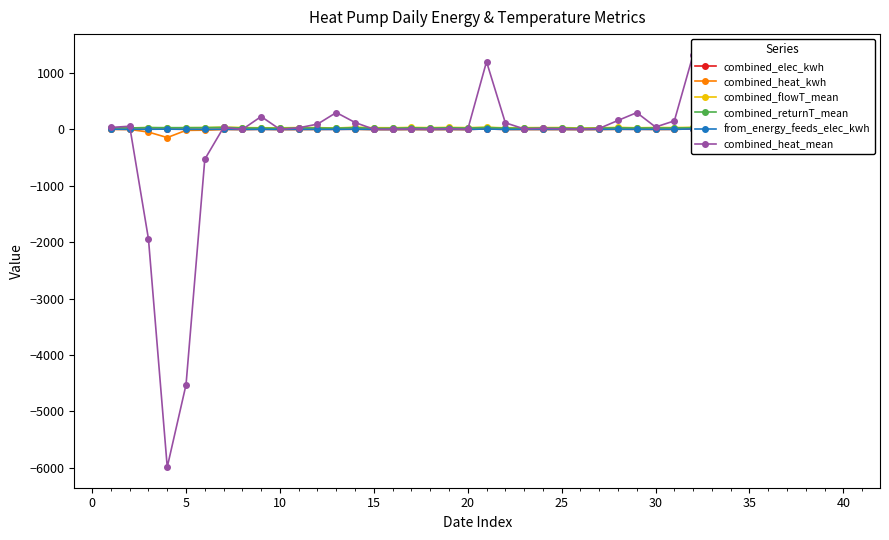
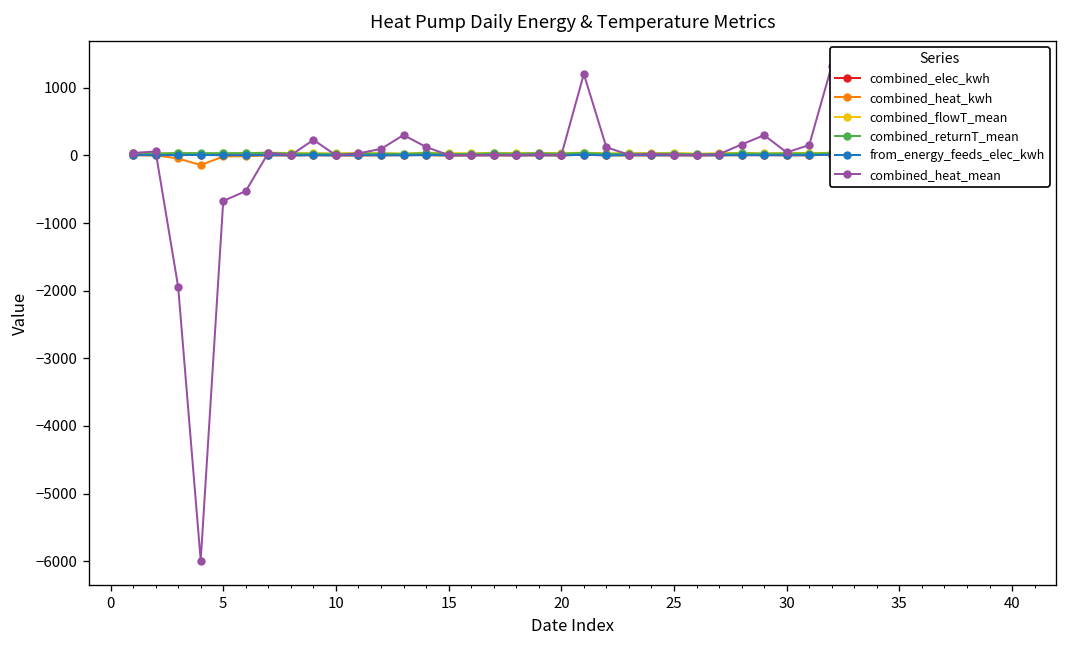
  {
    "combined_heat_mean": {
-     "5": -4500
+     "5": -700
    }
  }
